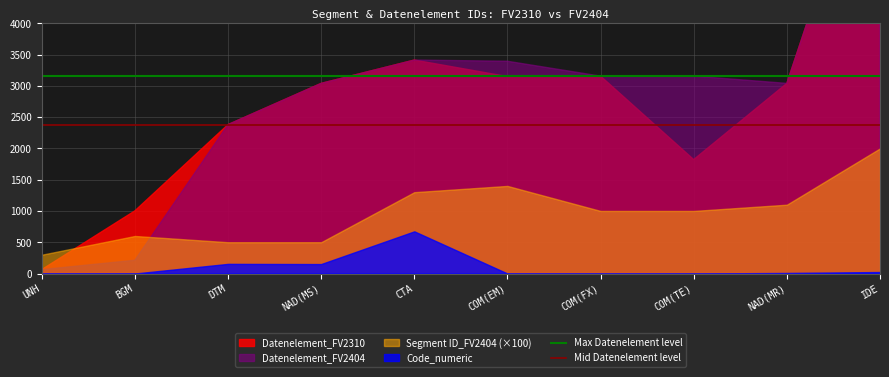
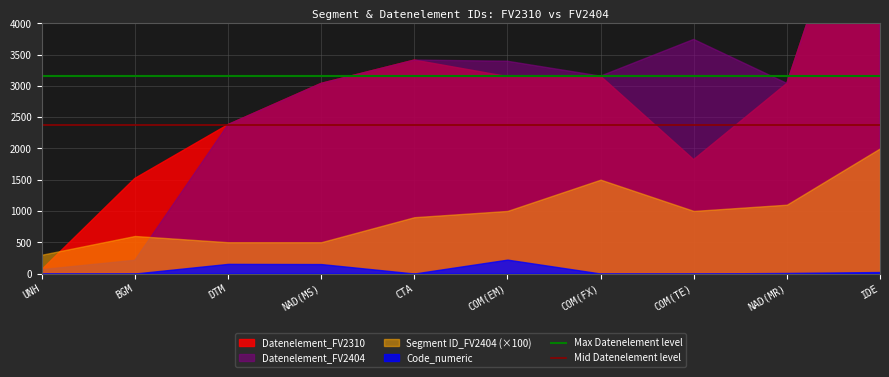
  {
    "Datenelement_FV2310": {
-     "BGM": 1000,
+     "BGM": 1500,
      "COM(EM)": 3100,
      "COM(TE)": 1800
    },
    "Datenelement_FV2404": {
      "BGM": 200,
      "COM(EM)": 3400,
-     "COM(TE)": 3200
+     "COM(TE)": 3700
    },
    "Segment ID_FV2404 (×100)": {
      "UNH": 300,
      "BGM": 600,
      "DTM": 500,
      "NAD(MS)": 500,
-     "CTA": 1300,
-     "COM(EM)": 1400,
-     "COM(FX)": 1000,
+     "CTA": 900,
+     "COM(EM)": 1000,
+     "COM(FX)": 1500,
      "COM(TE)": 1000,
      "NAD(MR)": 1100,
      "IDE": 2000
    },
    "Code_numeric": {
      "UNH": 0,
      "BGM": 0,
      "DTM": 200,
      "NAD(MS)": 200,
-     "CTA": 700,
-     "COM(EM)": 0,
+     "CTA": 0,
+     "COM(EM)": 200,
      "COM(FX)": 0,
      "COM(TE)": 0
    }
  }
